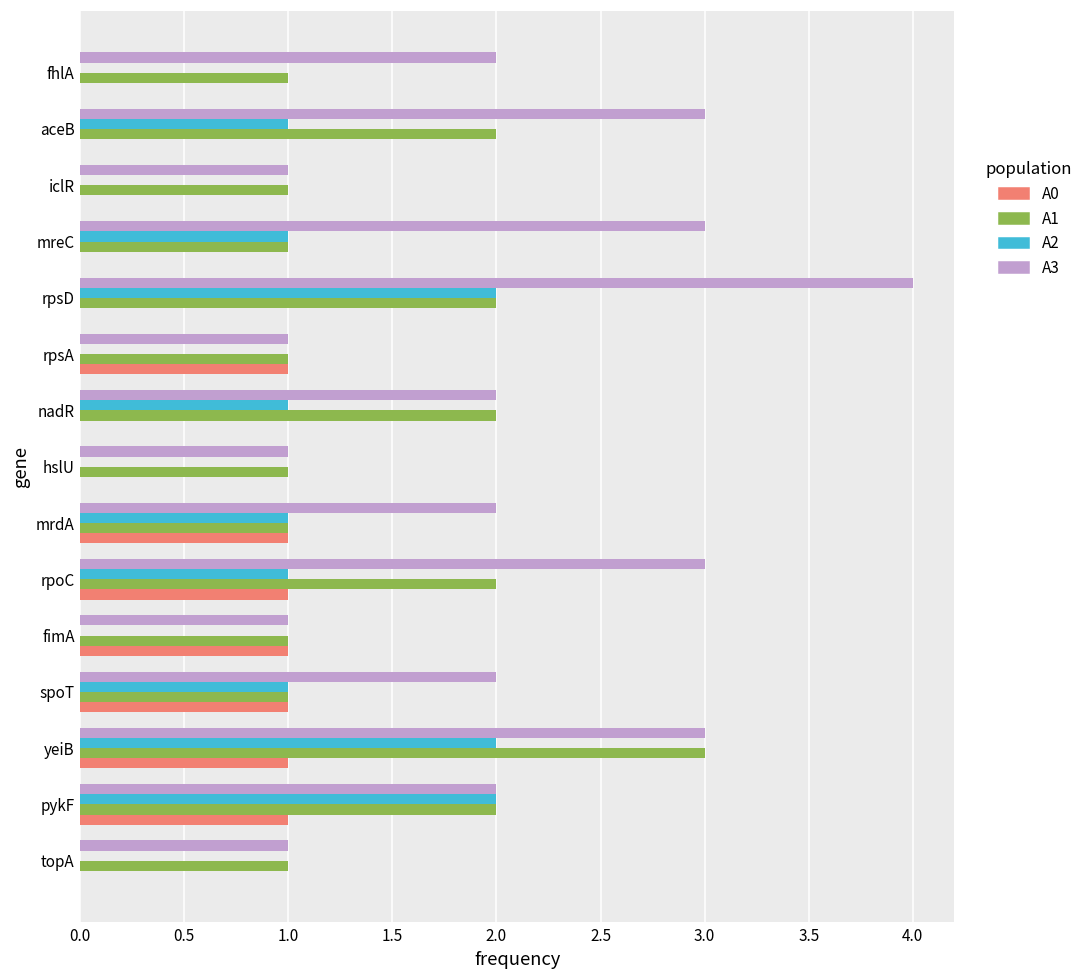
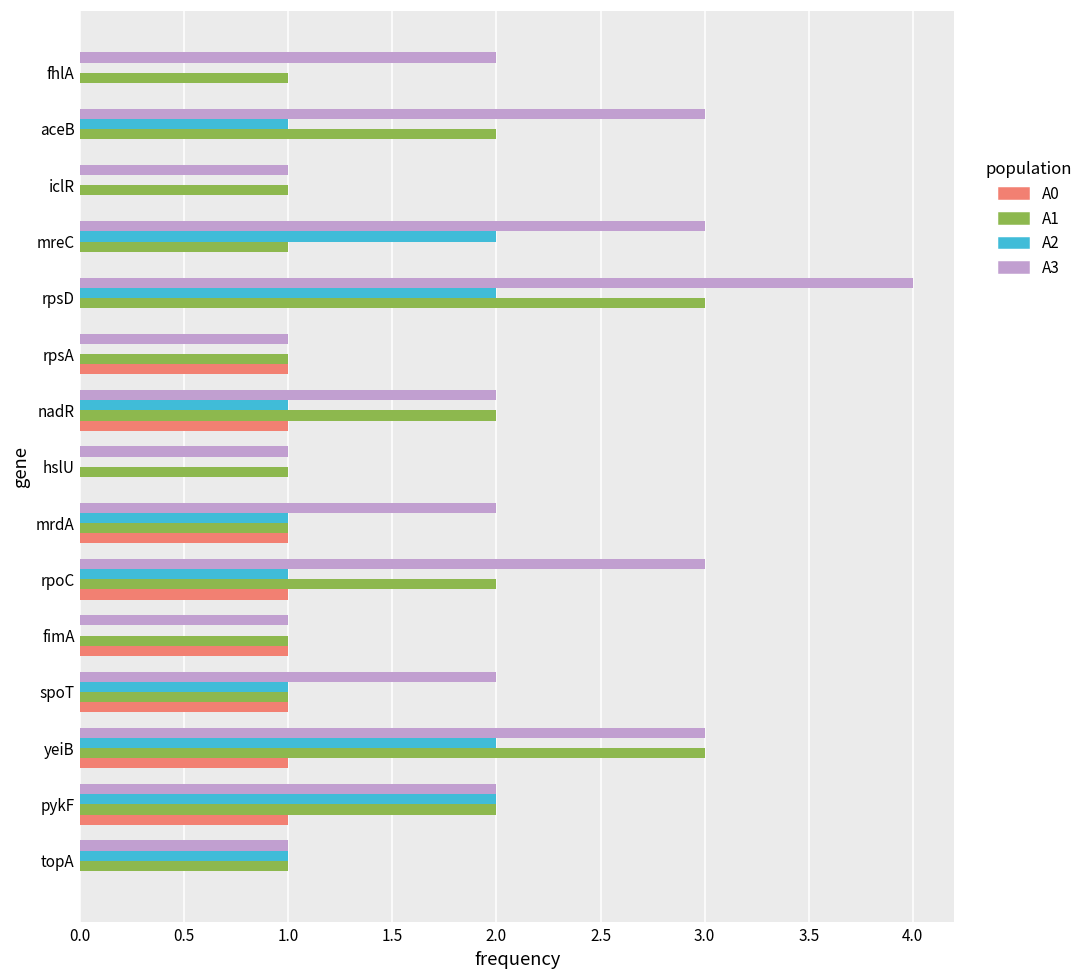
  {
    "A0": {
      "fhlA": 0,
      "aceB": 0,
      "iclR": 0,
      "mreC": 0,
      "rpsD": 0,
      "rpsA": 1,
-     "nadR": 0,
+     "nadR": 1,
      "hslU": 0,
      "mrdA": 1,
      "rpoC": 1,
      "fimA": 1,
      "spoT": 1,
      "yeiB": 1,
      "pykF": 1,
      "topA": 0
    },
    "A1": {
      "fhlA": 1,
      "aceB": 2,
      "iclR": 1,
      "mreC": 1,
-     "rpsD": 2,
+     "rpsD": 3,
      "rpsA": 1,
      "nadR": 2,
      "hslU": 1,
      "mrdA": 1,
      "rpoC": 2,
      "fimA": 1,
      "spoT": 1,
      "yeiB": 3,
      "pykF": 2,
      "topA": 1
    },
    "A2": {
      "fhlA": 0,
      "aceB": 1,
      "iclR": 0,
-     "mreC": 1,
+     "mreC": 2,
      "rpsD": 2,
      "rpsA": 0,
      "nadR": 1,
      "hslU": 0,
      "mrdA": 1,
      "rpoC": 1,
      "fimA": 0,
      "spoT": 1,
      "yeiB": 2,
      "pykF": 2,
-     "topA": 0
+     "topA": 1
    },
    "A3": {
      "fhlA": 2,
      "aceB": 3,
      "iclR": 1,
      "mreC": 3,
      "rpsD": 4,
      "rpsA": 1,
      "nadR": 2,
      "hslU": 1,
      "mrdA": 2,
      "rpoC": 3,
      "fimA": 1,
      "spoT": 2,
      "yeiB": 3,
      "pykF": 2,
      "topA": 1
    }
  }
